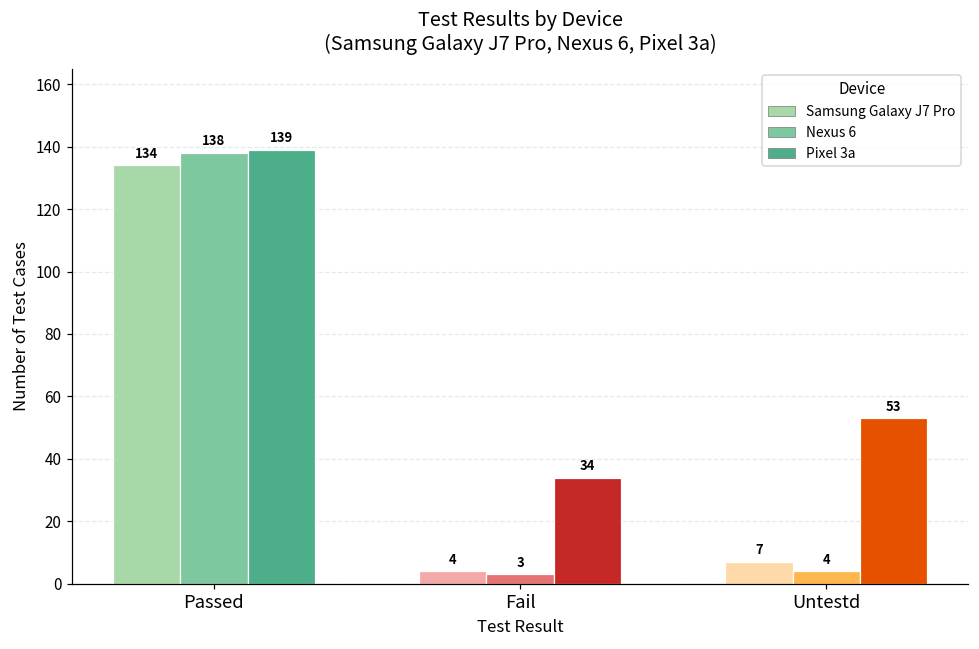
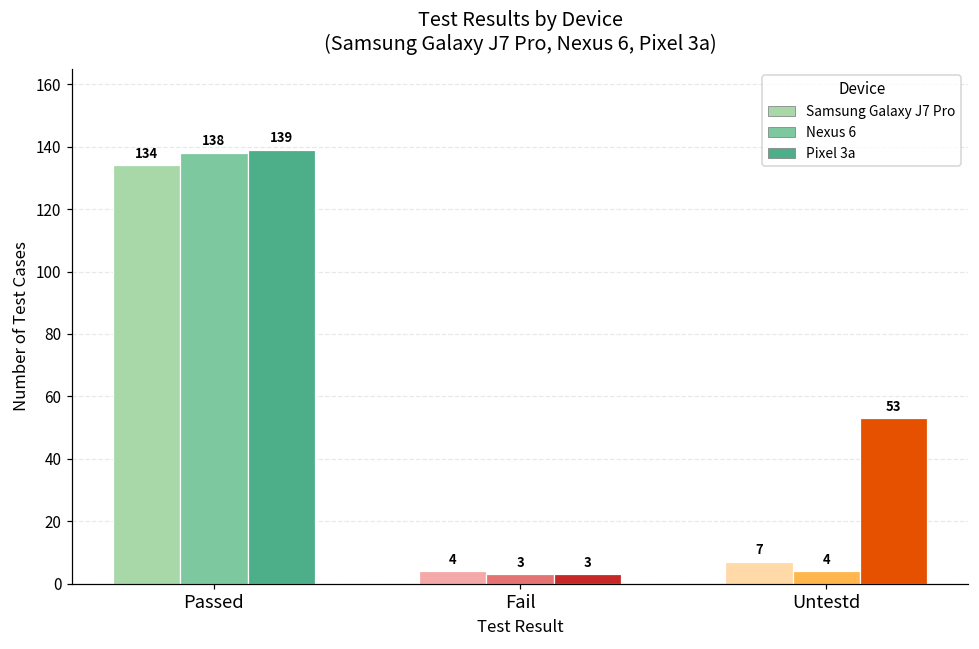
  {
    "Pixel 3a": {
      "Passed": 139,
-     "Fail": 34,
+     "Fail": 3,
      "Untestd": 53
    }
  }
